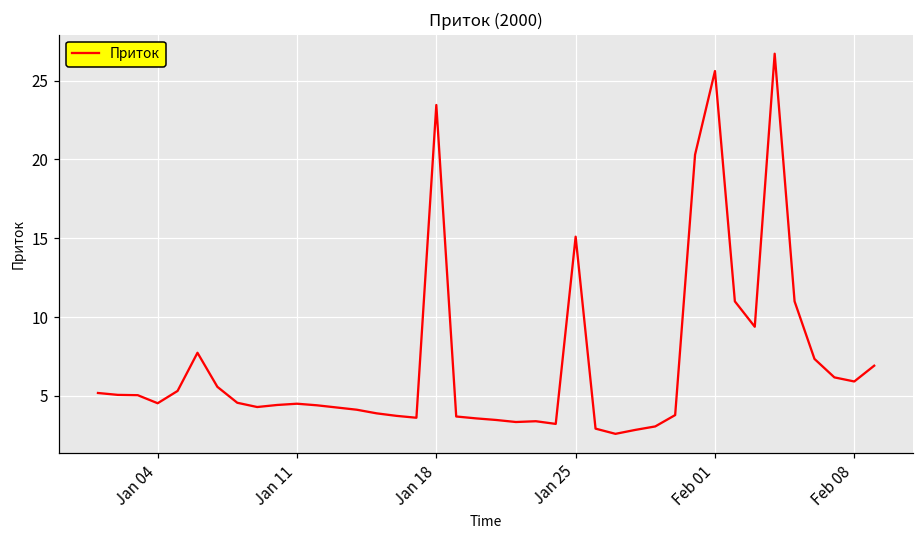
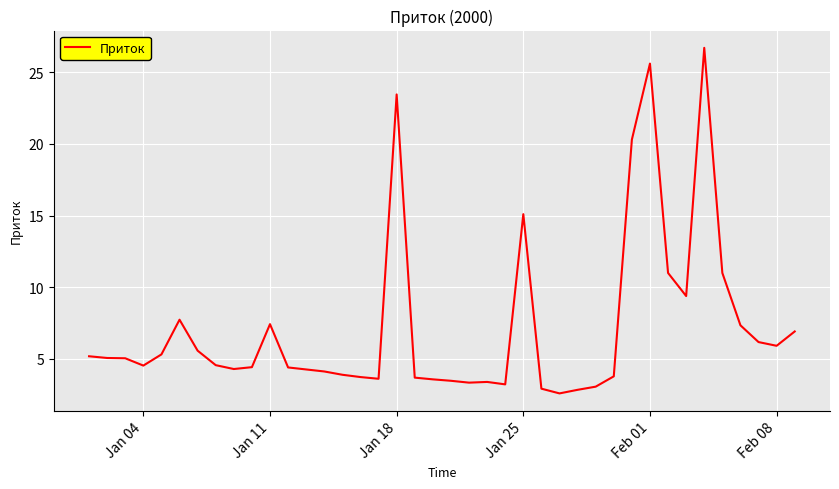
  {
    "Jan 04": 4.5,
-   "Jan 11": 4.5,
+   "Jan 11": 7.4,
    "Jan 18": 23.5,
    "Jan 25": 15.1,
    "Feb 01": 25.6,
    "Feb 08": 5.9
  }
